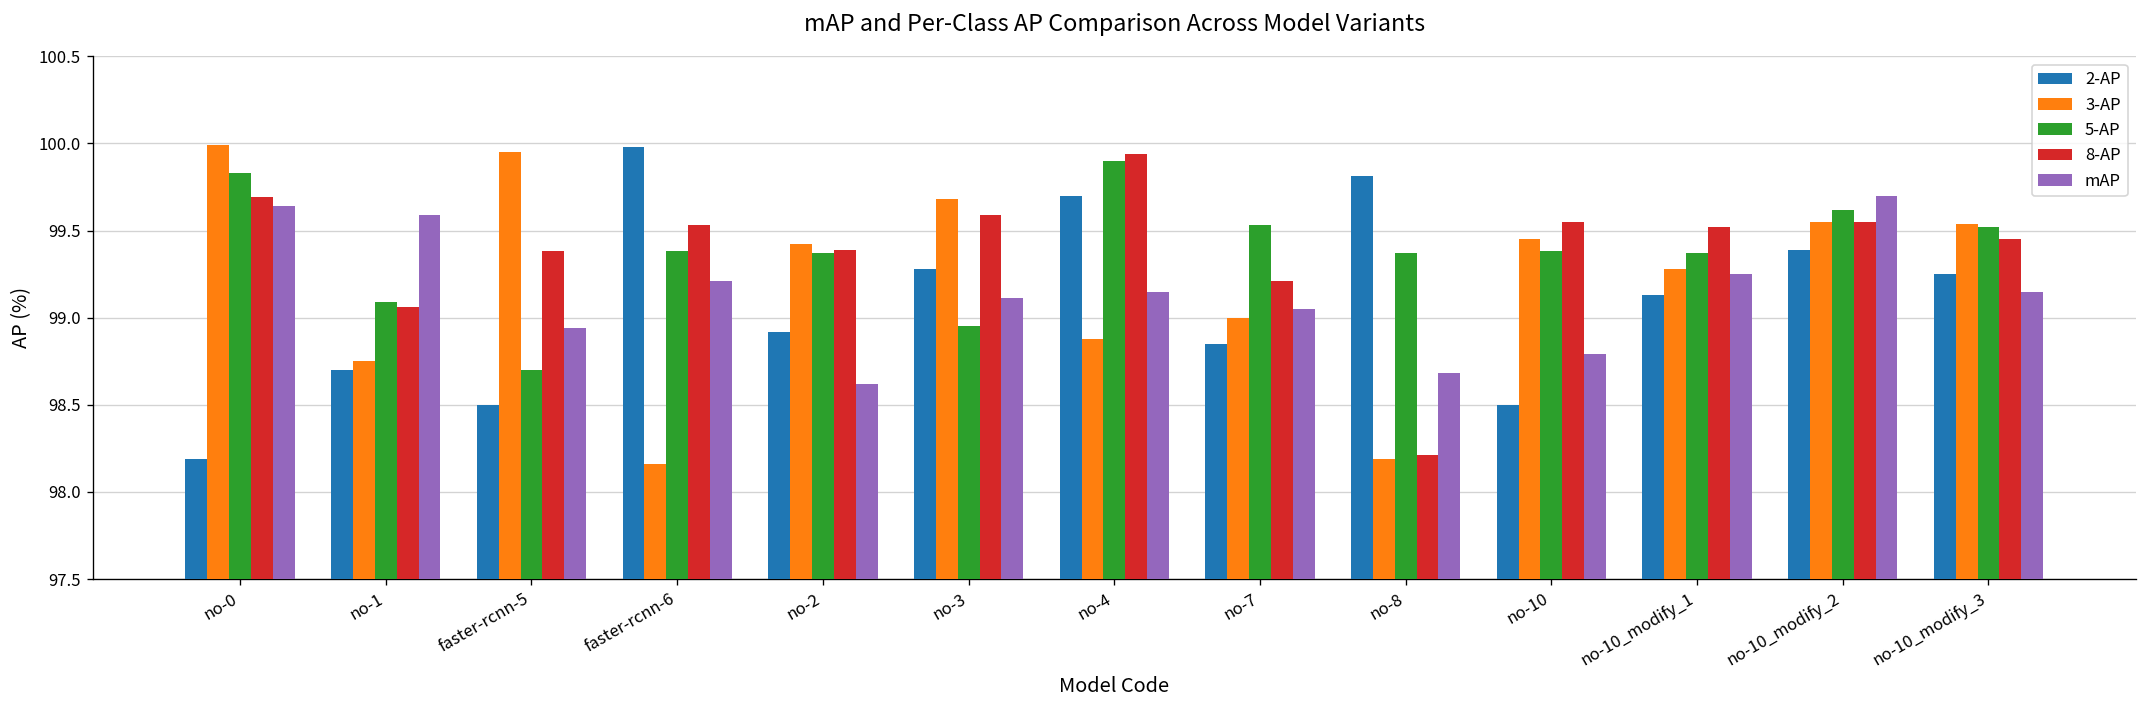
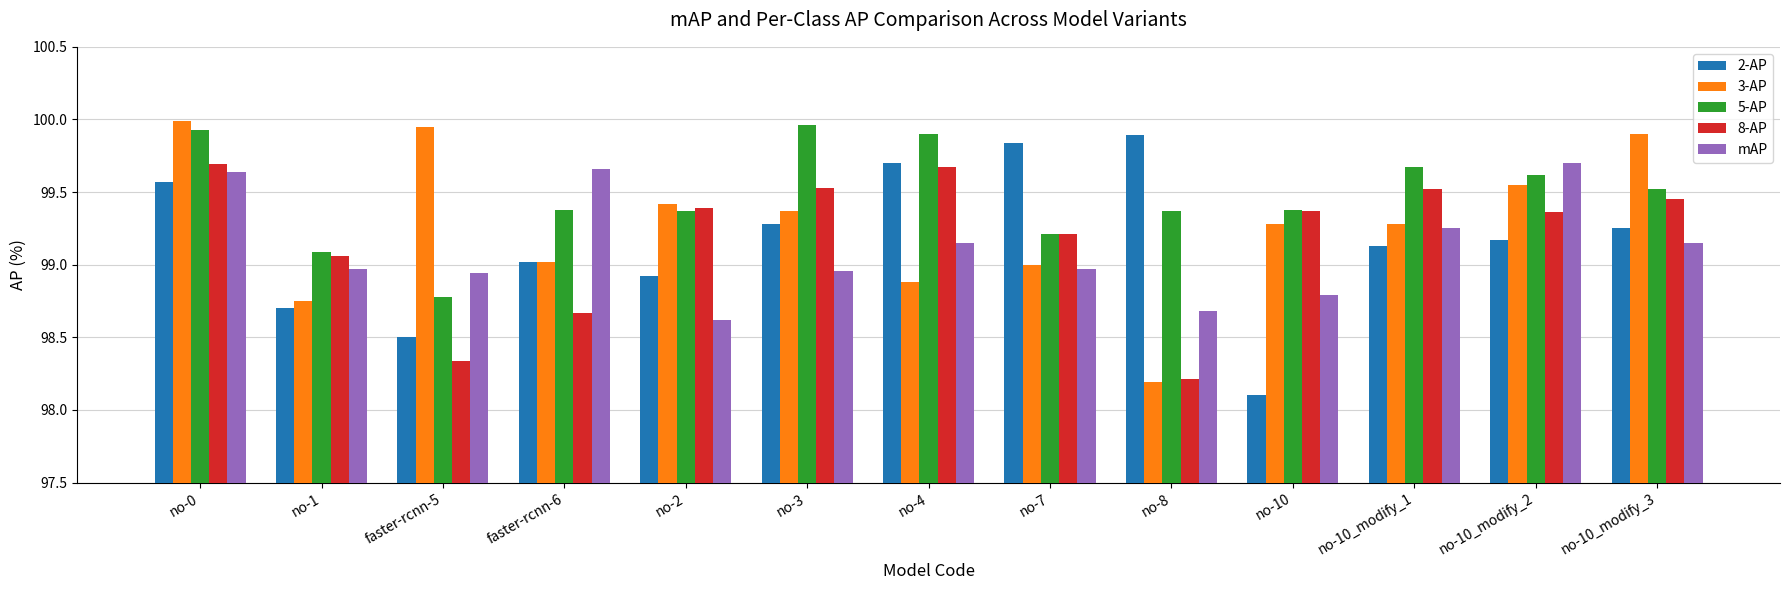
  {
    "2-AP": {
-     "no-0": 98.19,
+     "no-0": 99.57,
      "no-1": 98.70,
      "faster-rcnn-5": 98.50,
-     "faster-rcnn-6": 99.98,
+     "faster-rcnn-6": 99.02,
      "no-2": 98.92,
      "no-3": 99.28,
      "no-4": 99.70,
-     "no-7": 98.85,
-     "no-8": 99.81,
-     "no-10": 98.5,
+     "no-7": 99.84,
+     "no-8": 99.89,
+     "no-10": 98.1,
      "no-10_modify_1": 99.13,
-     "no-10_modify_2": 99.39,
+     "no-10_modify_2": 99.17,
      "no-10_modify_3": 99.25
    },
    "3-AP": {
      "no-0": 99.99,
      "no-1": 98.75,
      "faster-rcnn-5": 99.95,
-     "faster-rcnn-6": 98.16,
+     "faster-rcnn-6": 99.02,
      "no-2": 99.42,
-     "no-3": 99.68,
+     "no-3": 99.37,
      "no-4": 98.88,
      "no-7": 99.00,
      "no-8": 98.19,
-     "no-10": 99.45,
+     "no-10": 99.28,
      "no-10_modify_1": 99.28,
      "no-10_modify_2": 99.55,
-     "no-10_modify_3": 99.54
+     "no-10_modify_3": 99.90
    },
    "5-AP": {
-     "no-0": 99.83,
+     "no-0": 99.93,
      "no-1": 99.09,
-     "faster-rcnn-5": 98.70,
+     "faster-rcnn-5": 98.78,
      "faster-rcnn-6": 99.38,
      "no-2": 99.37,
-     "no-3": 98.95,
+     "no-3": 99.96,
      "no-4": 99.90,
-     "no-7": 99.53,
+     "no-7": 99.21,
      "no-8": 99.37,
      "no-10": 99.38,
-     "no-10_modify_1": 99.37,
+     "no-10_modify_1": 99.67,
      "no-10_modify_2": 99.62,
      "no-10_modify_3": 99.52
    },
    "8-AP": {
      "no-0": 99.69,
      "no-1": 99.06,
-     "faster-rcnn-5": 99.38,
-     "faster-rcnn-6": 99.53,
+     "faster-rcnn-5": 98.34,
+     "faster-rcnn-6": 98.67,
      "no-2": 99.39,
-     "no-3": 99.59,
-     "no-4": 99.94,
+     "no-3": 99.53,
+     "no-4": 99.67,
      "no-7": 99.21,
      "no-8": 98.21,
-     "no-10": 99.55,
+     "no-10": 99.37,
      "no-10_modify_1": 99.52,
-     "no-10_modify_2": 99.55,
+     "no-10_modify_2": 99.36,
      "no-10_modify_3": 99.45
    },
    "mAP": {
      "no-0": 99.64,
-     "no-1": 99.59,
+     "no-1": 98.97,
      "faster-rcnn-5": 98.94,
-     "faster-rcnn-6": 99.21,
+     "faster-rcnn-6": 99.66,
      "no-2": 98.62,
-     "no-3": 99.11,
+     "no-3": 98.96,
      "no-4": 99.15,
-     "no-7": 99.05,
+     "no-7": 98.97,
      "no-8": 98.68,
      "no-10": 98.79,
      "no-10_modify_1": 99.25,
      "no-10_modify_2": 99.70,
      "no-10_modify_3": 99.15
    }
  }
